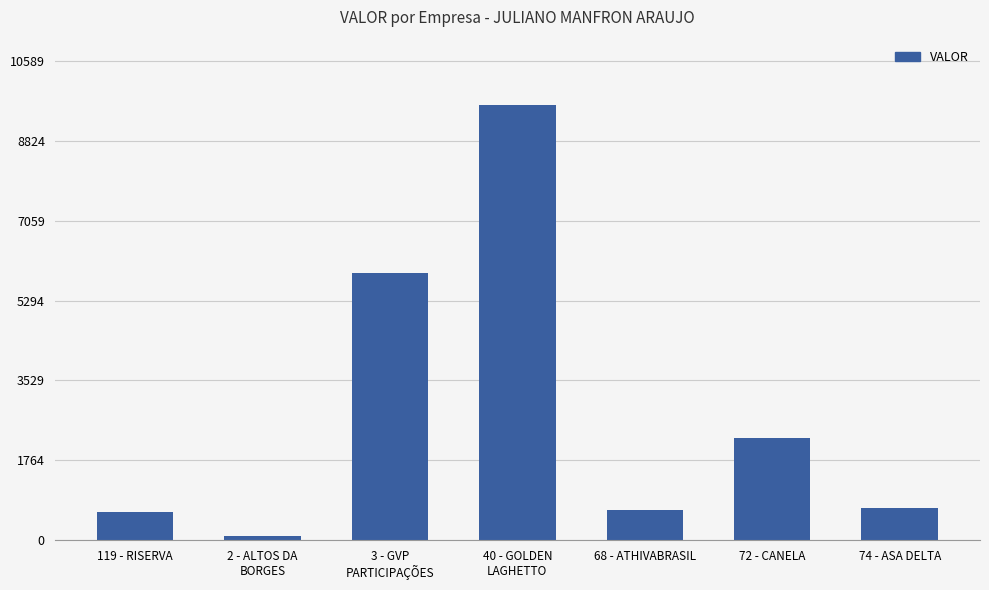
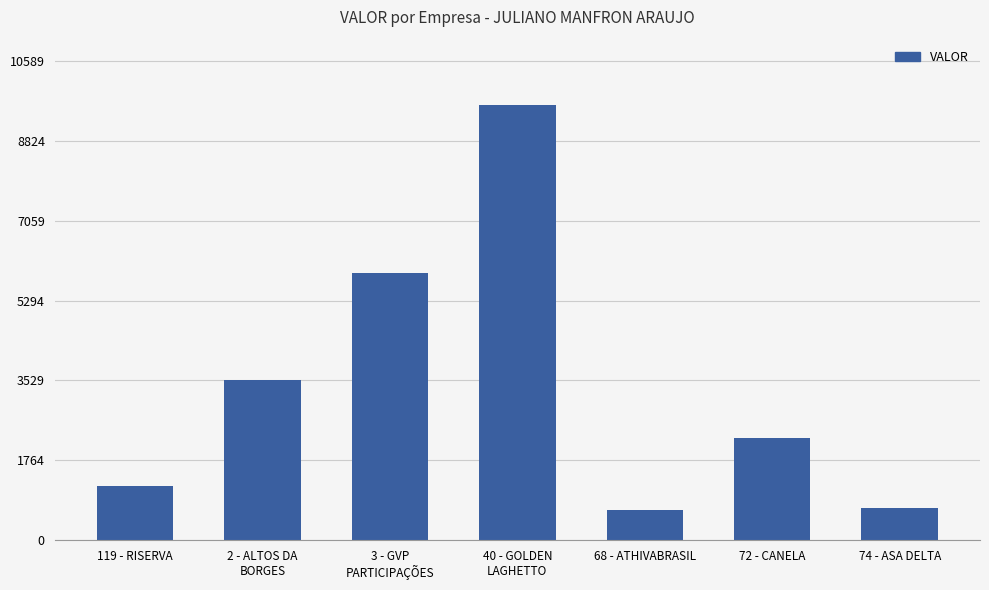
  {
-   "119 - RISERVA": 600,
-   "2 - ALTOS DA BORGES": 100,
+   "119 - RISERVA": 1200,
+   "2 - ALTOS DA BORGES": 3500,
    "3 - GVP PARTICIPAÇÕES": 5900,
    "40 - GOLDEN LAGHETTO": 9600,
    "68 - ATHIVABRASIL": 700,
    "72 - CANELA": 2200,
    "74 - ASA DELTA": 700
  }
